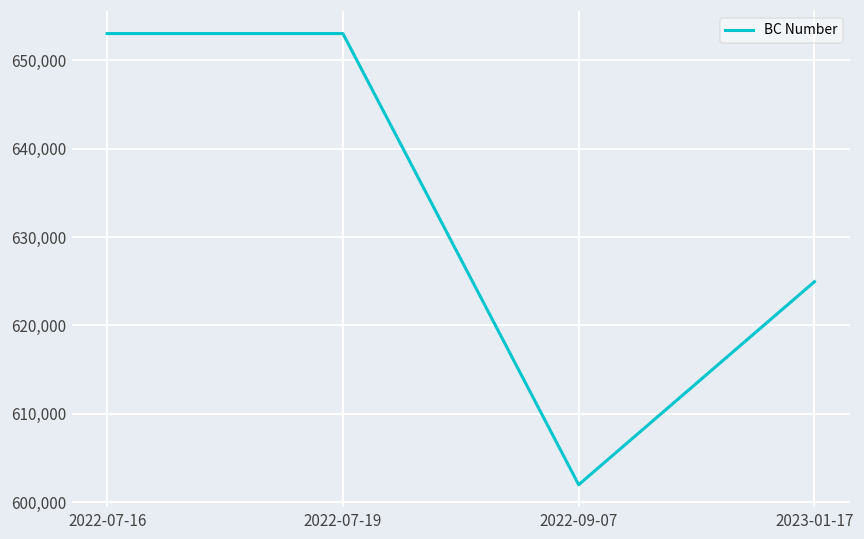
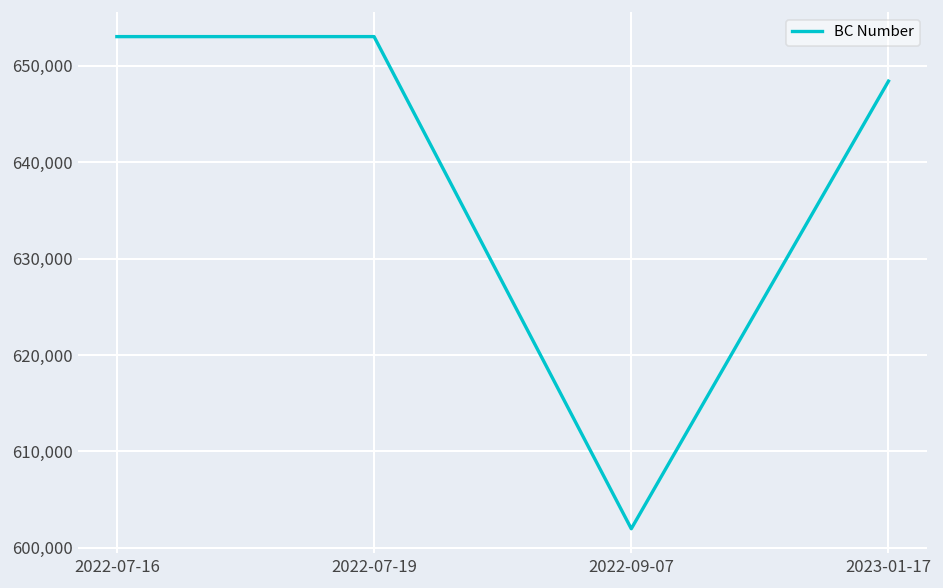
  {
    "2022-07-16": "653,000",
    "2022-07-19": "653,000",
    "2022-09-07": "602,000",
-   "2023-01-17": "625,000"
+   "2023-01-17": "648,000"
  }
